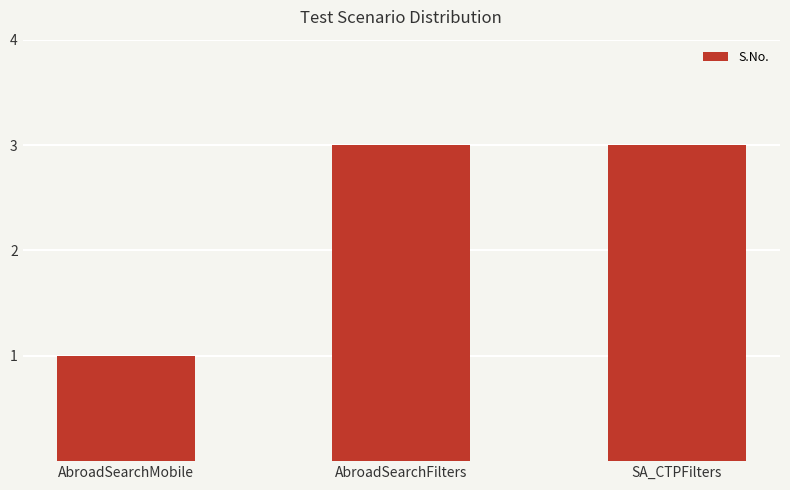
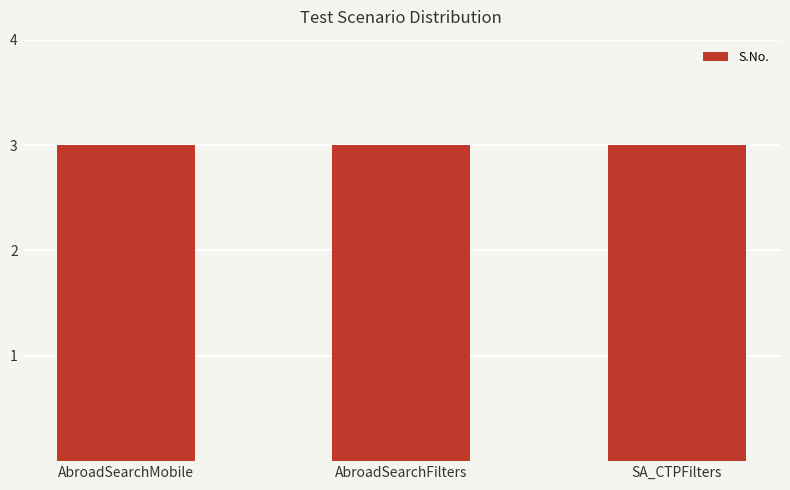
  {
-   "AbroadSearchMobile": 1,
+   "AbroadSearchMobile": 3,
    "AbroadSearchFilters": 3,
    "SA_CTPFilters": 3
  }
